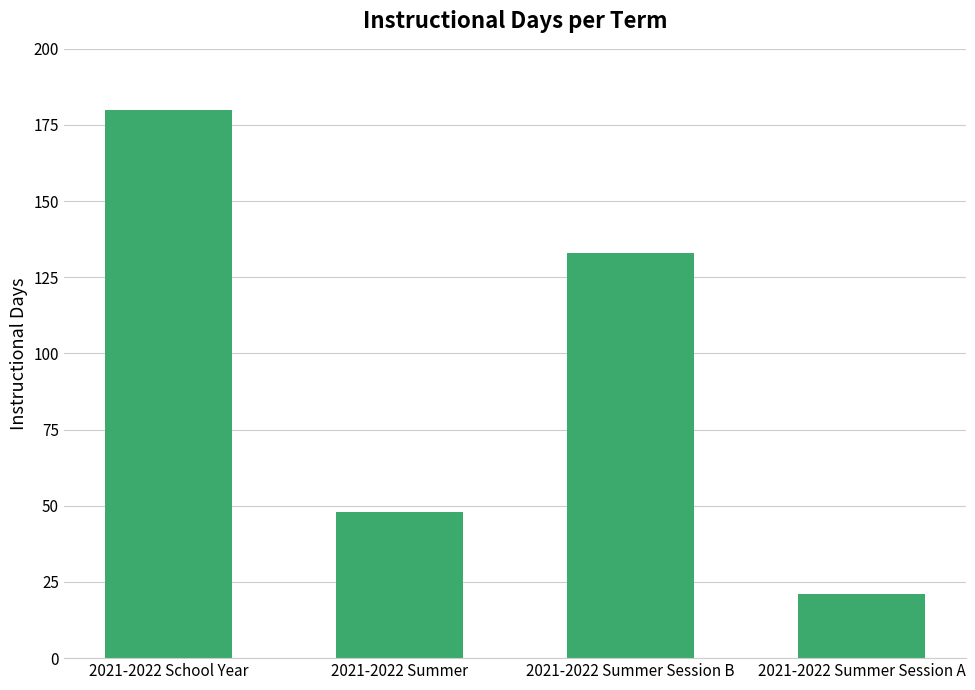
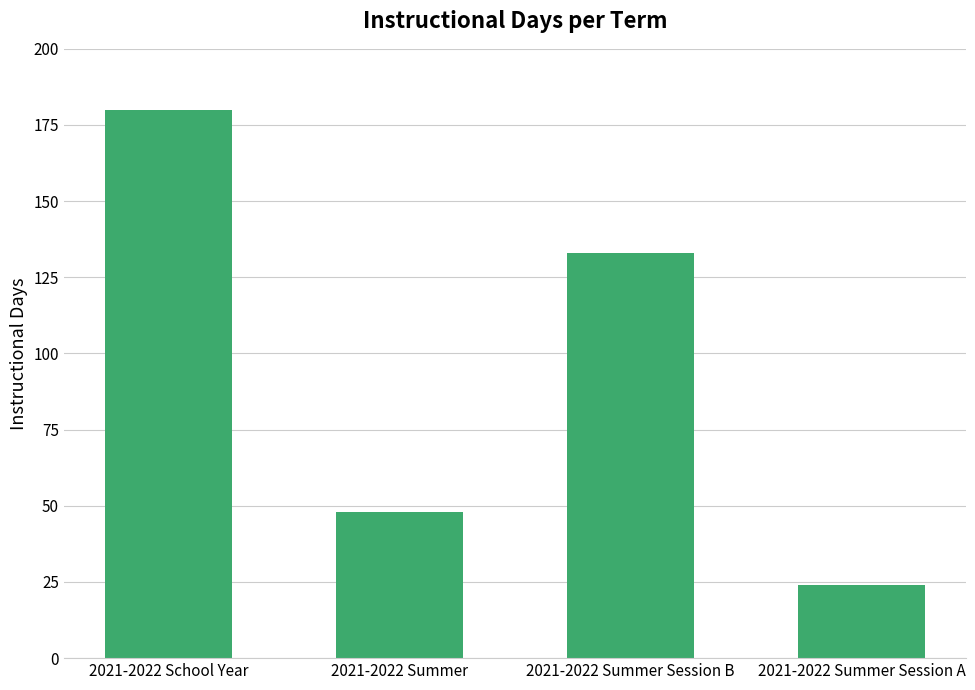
  {
    "2021-2022 School Year": 180,
    "2021-2022 Summer": 48,
    "2021-2022 Summer Session B": 133,
-   "2021-2022 Summer Session A": 21
+   "2021-2022 Summer Session A": 24
  }
